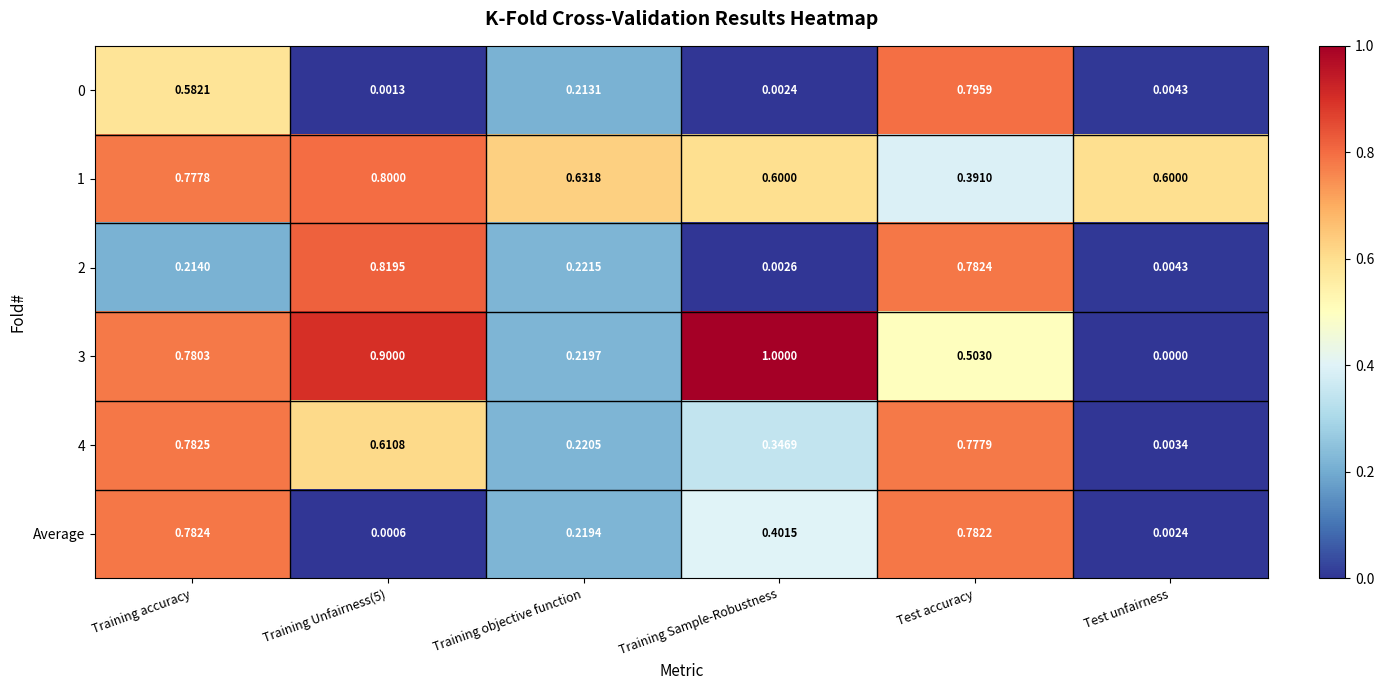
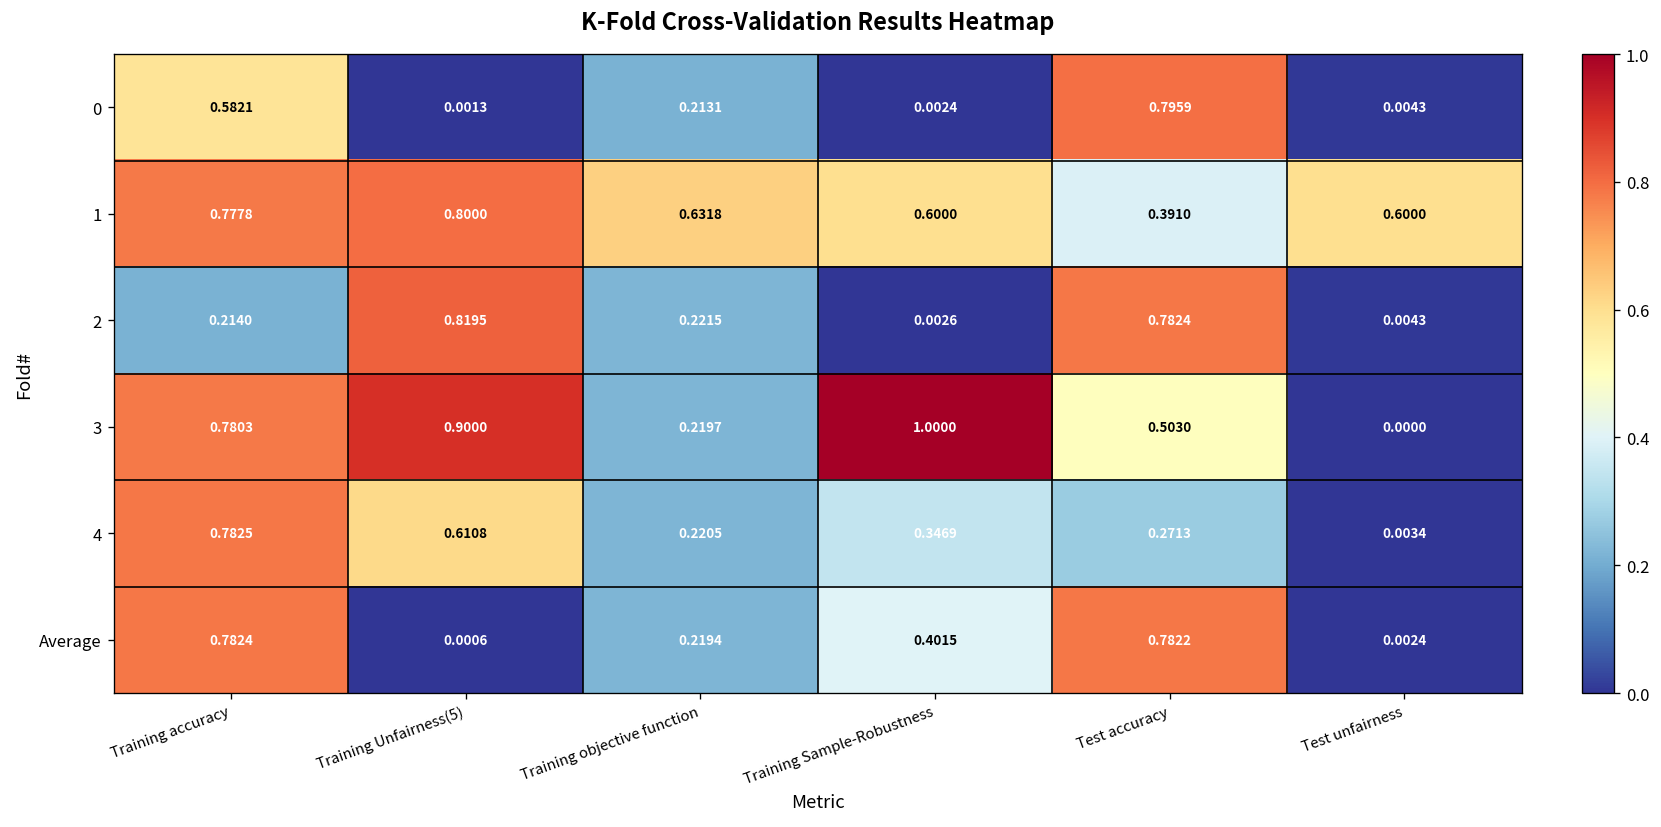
  {
    "0": {
      "Training accuracy": 0.5821,
      "Training Unfairness(5)": 0.0013,
      "Training objective function": 0.2131,
      "Training Sample-Robustness": 0.0024,
      "Test accuracy": 0.7959,
      "Test unfairness": 0.0043
    },
    "1": {
      "Training accuracy": 0.7778,
      "Training Unfairness(5)": 0.8000,
      "Training objective function": 0.6318,
      "Training Sample-Robustness": 0.6000,
      "Test accuracy": 0.3910,
      "Test unfairness": 0.6000
    },
    "2": {
      "Training accuracy": 0.2140,
      "Training Unfairness(5)": 0.8195,
      "Training objective function": 0.2215,
      "Training Sample-Robustness": 0.0026,
      "Test accuracy": 0.7824,
      "Test unfairness": 0.0043
    },
    "3": {
      "Training accuracy": 0.7803,
      "Training Unfairness(5)": 0.9000,
      "Training objective function": 0.2197,
      "Training Sample-Robustness": 1.0000,
      "Test accuracy": 0.5030,
      "Test unfairness": 0.0000
    },
    "4": {
      "Training accuracy": 0.7825,
      "Training Unfairness(5)": 0.6108,
      "Training objective function": 0.2205,
      "Training Sample-Robustness": 0.3469,
-     "Test accuracy": 0.7779,
+     "Test accuracy": 0.2713,
      "Test unfairness": 0.0034
    },
    "Average": {
      "Training accuracy": 0.7824,
      "Training Unfairness(5)": 0.0006,
      "Training objective function": 0.2194,
      "Training Sample-Robustness": 0.4015,
      "Test accuracy": 0.7822,
      "Test unfairness": 0.0024
    }
  }
